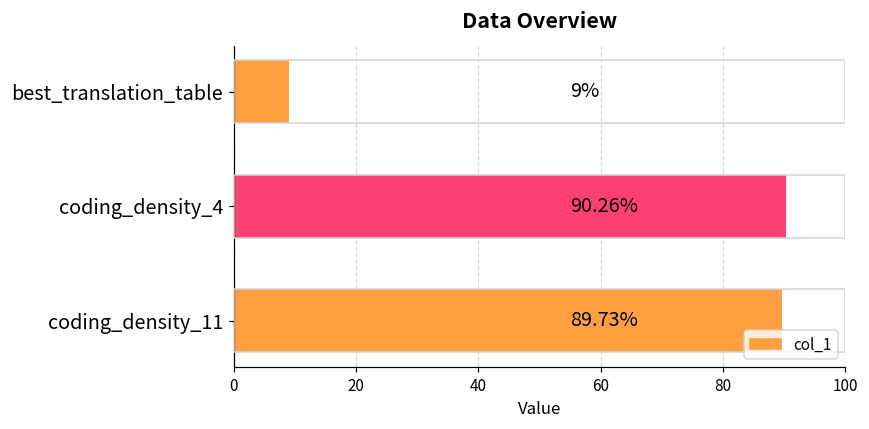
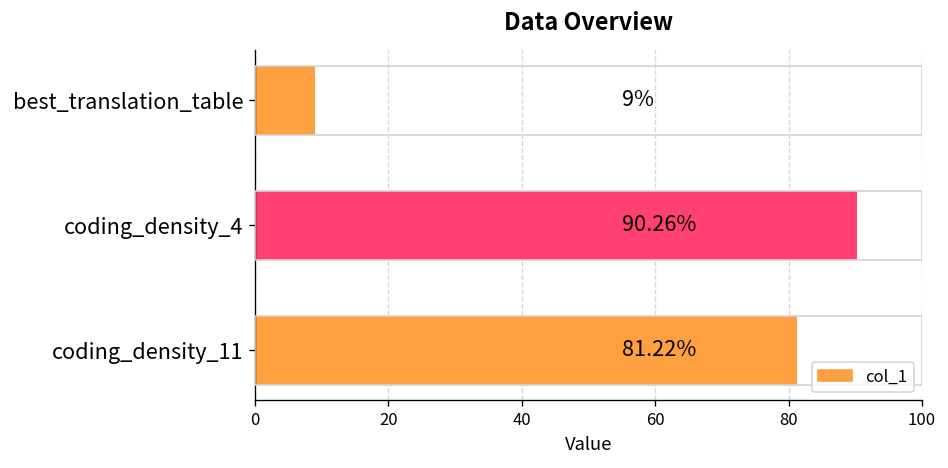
  {
    "coding_density_4": "90.26%",
-   "coding_density_11": "89.73%"
+   "coding_density_11": "81.22%"
  }
